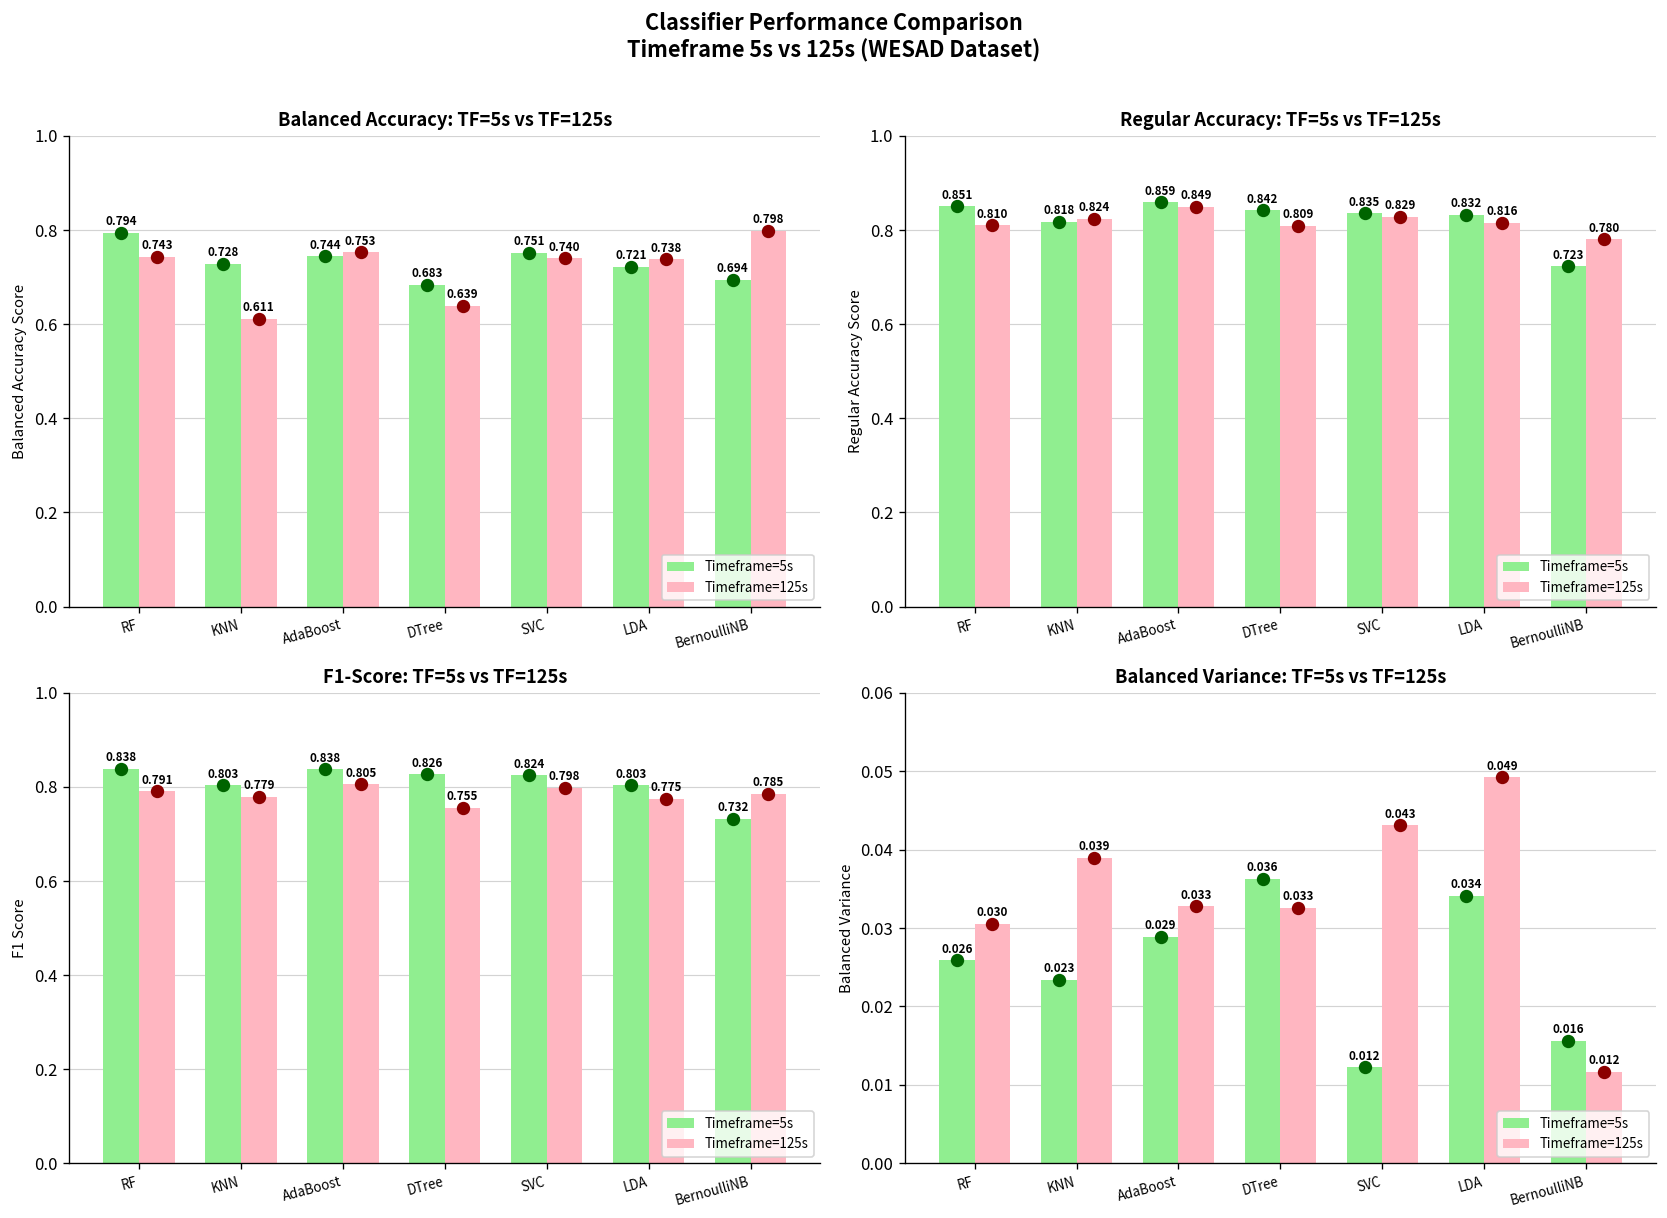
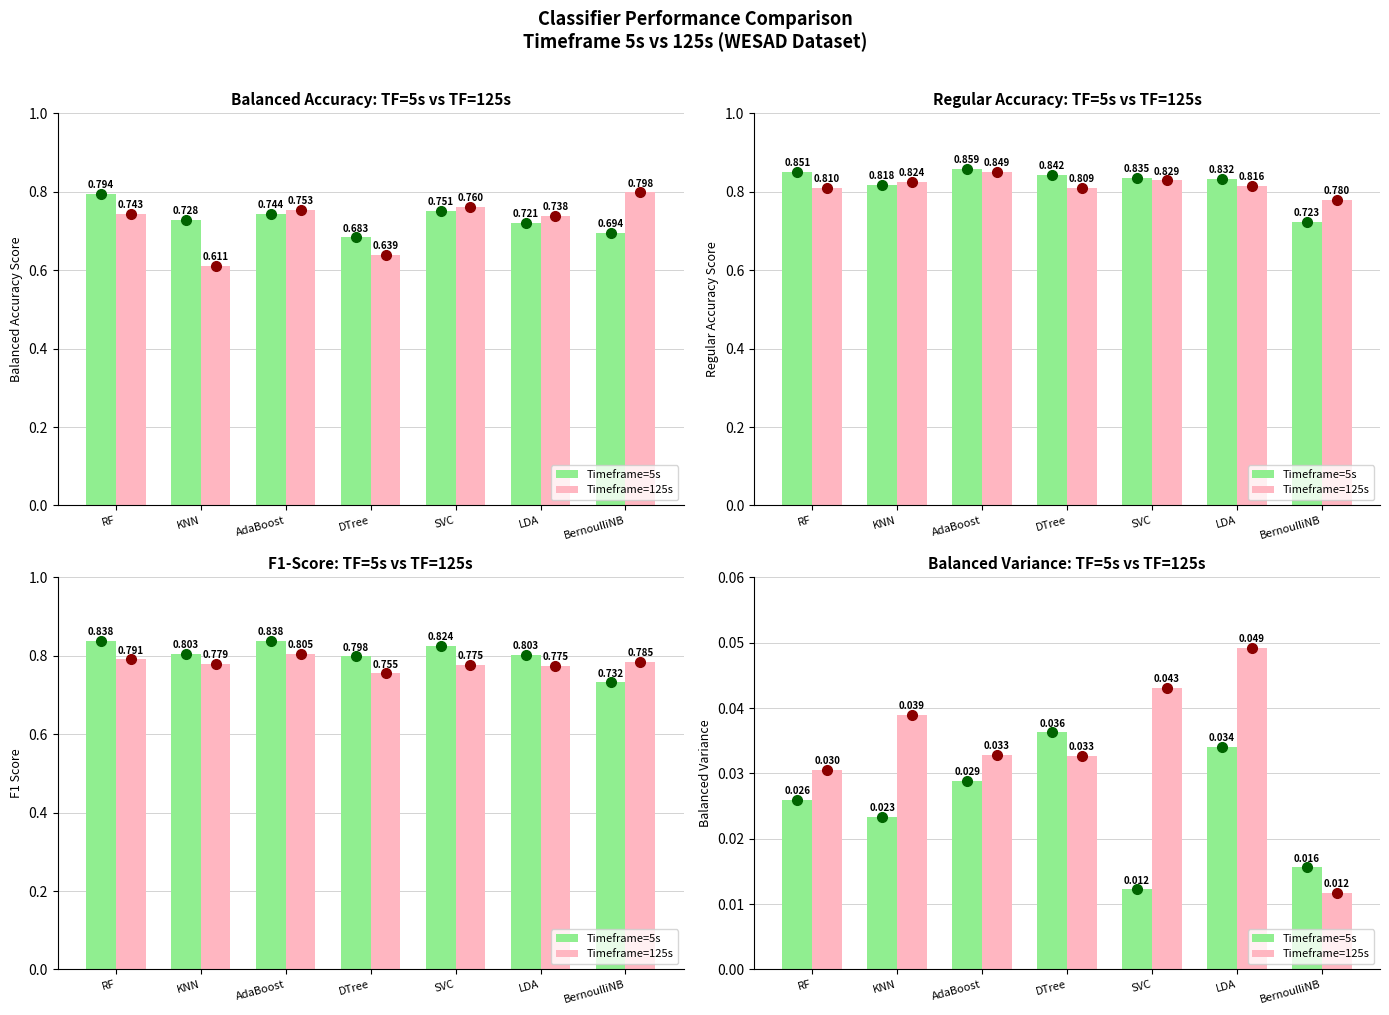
  {
    "Balanced Accuracy: TF=5s vs TF=125s": {
      "Timeframe=5s": {
        "RF": 0.794,
        "KNN": 0.728,
        "AdaBoost": 0.744,
        "DTree": 0.683,
        "SVC": 0.751,
        "LDA": 0.721,
        "BernoulliNB": 0.694
      },
      "Timeframe=125s": {
        "RF": 0.743,
        "KNN": 0.611,
        "AdaBoost": 0.753,
        "DTree": 0.639,
-       "SVC": 0.740,
+       "SVC": 0.760,
        "LDA": 0.738,
        "BernoulliNB": 0.798
      }
    },
    "Regular Accuracy: TF=5s vs TF=125s": {
      "Timeframe=5s": {
        "RF": 0.851,
        "KNN": 0.818,
        "AdaBoost": 0.859,
        "DTree": 0.842,
        "SVC": 0.835,
        "LDA": 0.832,
        "BernoulliNB": 0.723
      },
      "Timeframe=125s": {
        "RF": 0.810,
        "KNN": 0.824,
        "AdaBoost": 0.849,
        "DTree": 0.809,
        "SVC": 0.829,
        "LDA": 0.816,
        "BernoulliNB": 0.780
      }
    },
    "F1-Score: TF=5s vs TF=125s": {
      "Timeframe=5s": {
        "RF": 0.838,
        "KNN": 0.803,
        "AdaBoost": 0.838,
-       "DTree": 0.826,
+       "DTree": 0.798,
        "SVC": 0.824,
        "LDA": 0.803,
        "BernoulliNB": 0.732
      },
      "Timeframe=125s": {
        "RF": 0.791,
        "KNN": 0.779,
        "AdaBoost": 0.805,
        "DTree": 0.755,
-       "SVC": 0.798,
+       "SVC": 0.775,
        "LDA": 0.775,
        "BernoulliNB": 0.785
      }
    },
    "Balanced Variance: TF=5s vs TF=125s": {
      "Timeframe=5s": {
        "RF": 0.026,
        "KNN": 0.023,
        "AdaBoost": 0.029,
        "DTree": 0.036,
        "SVC": 0.012,
        "LDA": 0.034,
        "BernoulliNB": 0.016
      },
      "Timeframe=125s": {
        "RF": 0.030,
        "KNN": 0.039,
        "AdaBoost": 0.033,
        "DTree": 0.033,
        "SVC": 0.043,
        "LDA": 0.049,
        "BernoulliNB": 0.012
      }
    }
  }
